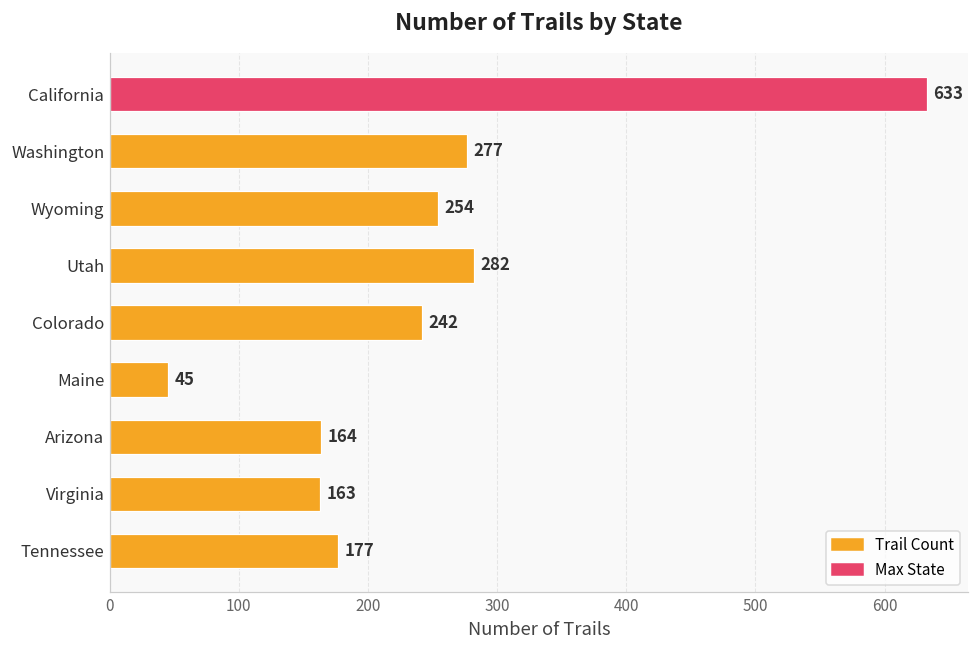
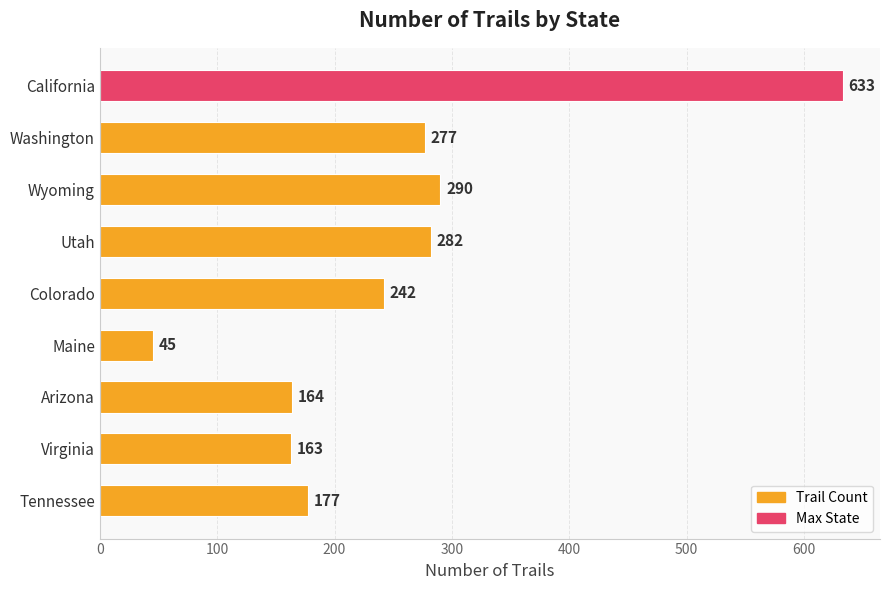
  {
    "California": 633,
    "Washington": 277,
-   "Wyoming": 254,
+   "Wyoming": 290,
    "Utah": 282,
    "Colorado": 242,
    "Maine": 45,
    "Arizona": 164,
    "Virginia": 163,
    "Tennessee": 177
  }
